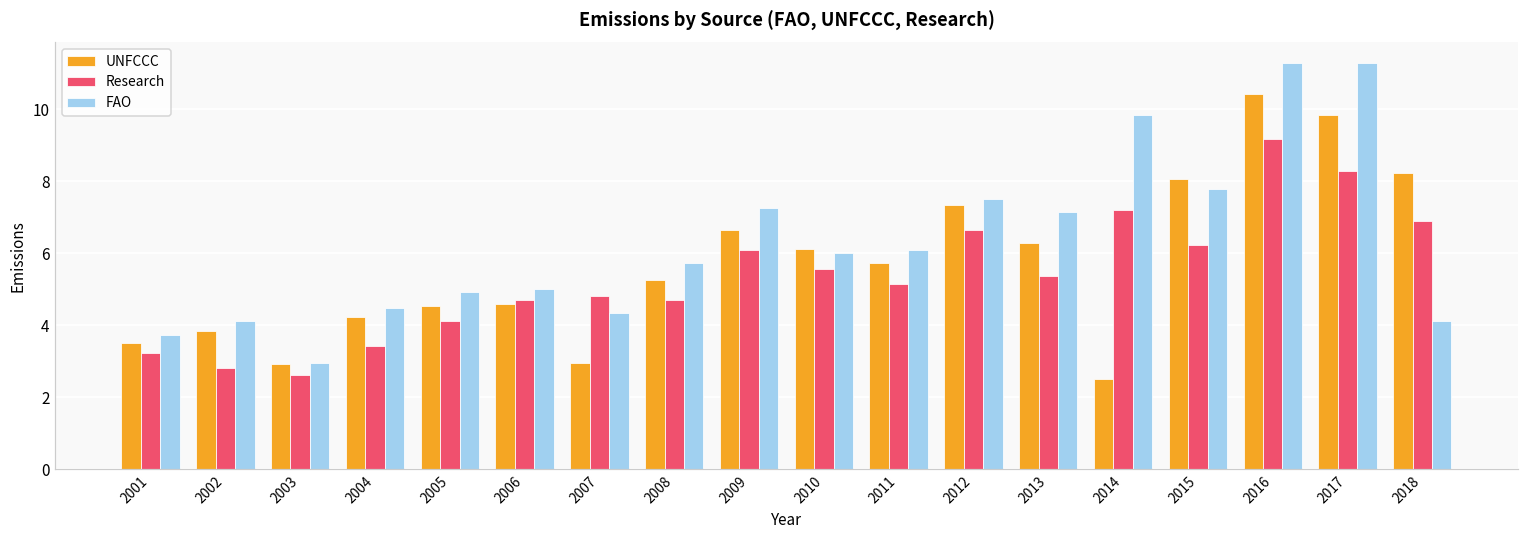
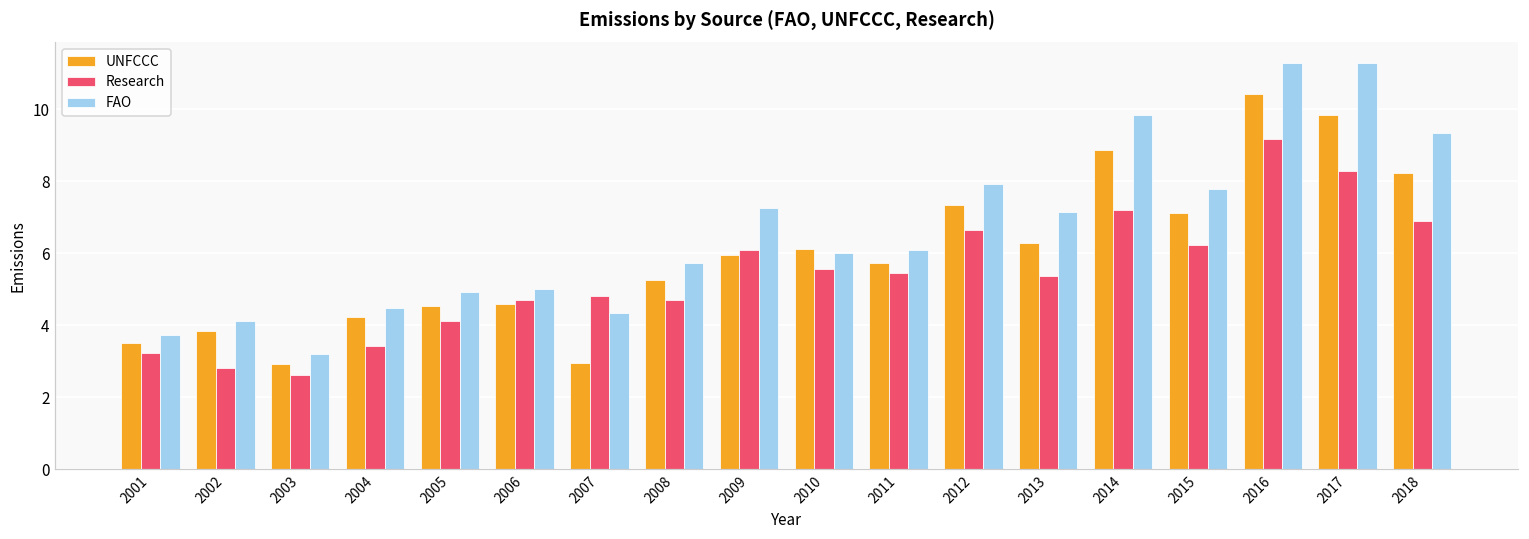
  {
    "UNFCCC": {
      "2001": 3.5,
      "2002": 3.8,
      "2003": 2.9,
      "2004": 4.2,
      "2005": 4.5,
      "2006": 4.6,
      "2007": 3.0,
      "2008": 5.3,
-     "2009": 6.7,
+     "2009": 6.0,
      "2010": 6.1,
      "2011": 5.7,
      "2012": 7.4,
      "2013": 6.3,
-     "2014": 2.5,
-     "2015": 8.1,
+     "2014": 8.9,
+     "2015": 7.1,
      "2016": 10.4,
      "2017": 9.8,
      "2018": 8.2
    },
    "Research": {
      "2001": 3.2,
      "2002": 2.8,
      "2003": 2.6,
      "2004": 3.4,
      "2005": 4.1,
      "2006": 4.7,
      "2007": 4.8,
      "2008": 4.7,
      "2009": 6.1,
      "2010": 5.6,
-     "2011": 5.2,
+     "2011": 5.4,
      "2012": 6.6,
      "2013": 5.4,
      "2014": 7.2,
      "2015": 6.2,
      "2016": 9.2,
      "2017": 8.3,
      "2018": 6.9
    },
    "FAO": {
      "2001": 3.7,
      "2002": 4.1,
-     "2003": 3.0,
+     "2003": 3.2,
      "2004": 4.5,
      "2005": 4.9,
      "2006": 5.0,
      "2007": 4.3,
      "2008": 5.7,
      "2009": 7.3,
      "2010": 6.0,
      "2011": 6.1,
-     "2012": 7.5,
+     "2012": 7.9,
      "2013": 7.1,
      "2014": 9.8,
      "2015": 7.8,
      "2016": 11.3,
      "2017": 11.3,
-     "2018": 4.1
+     "2018": 9.4
    }
  }
